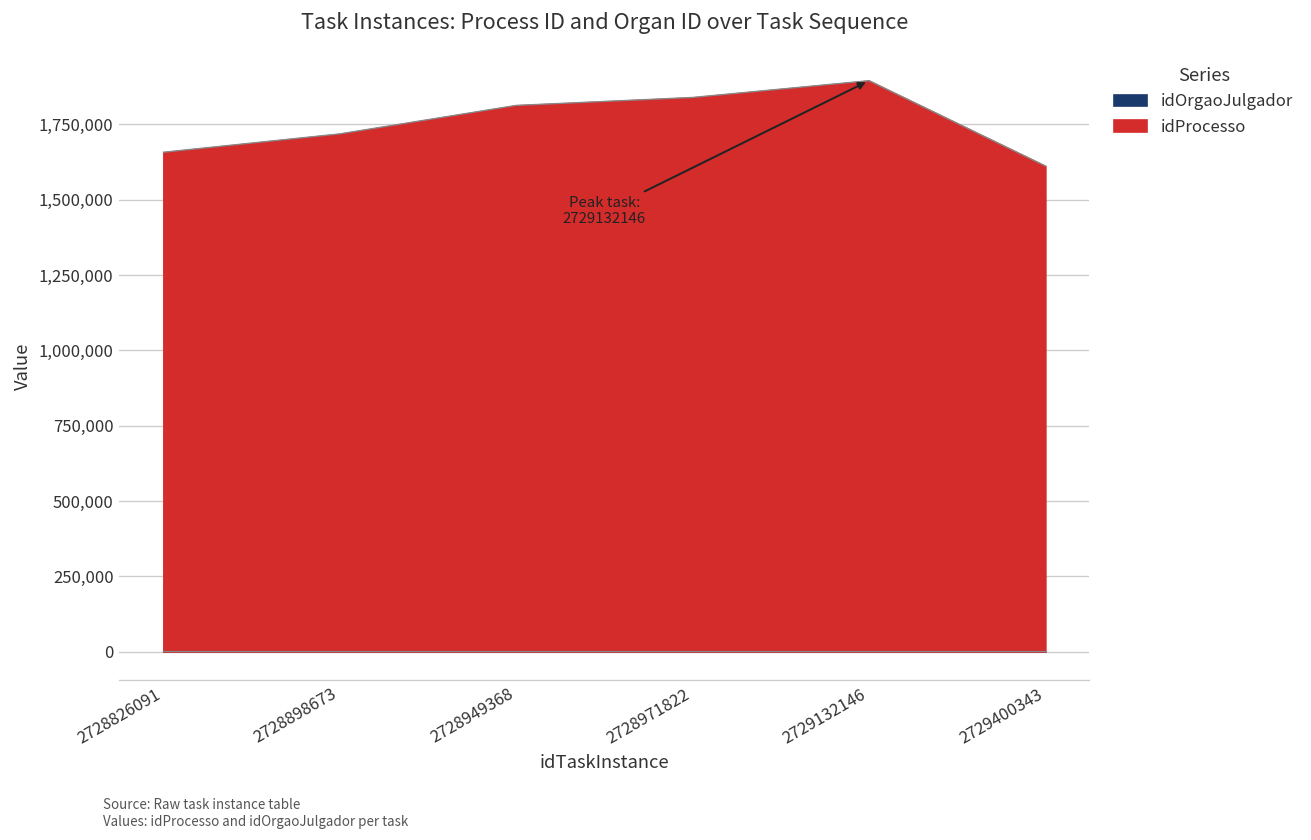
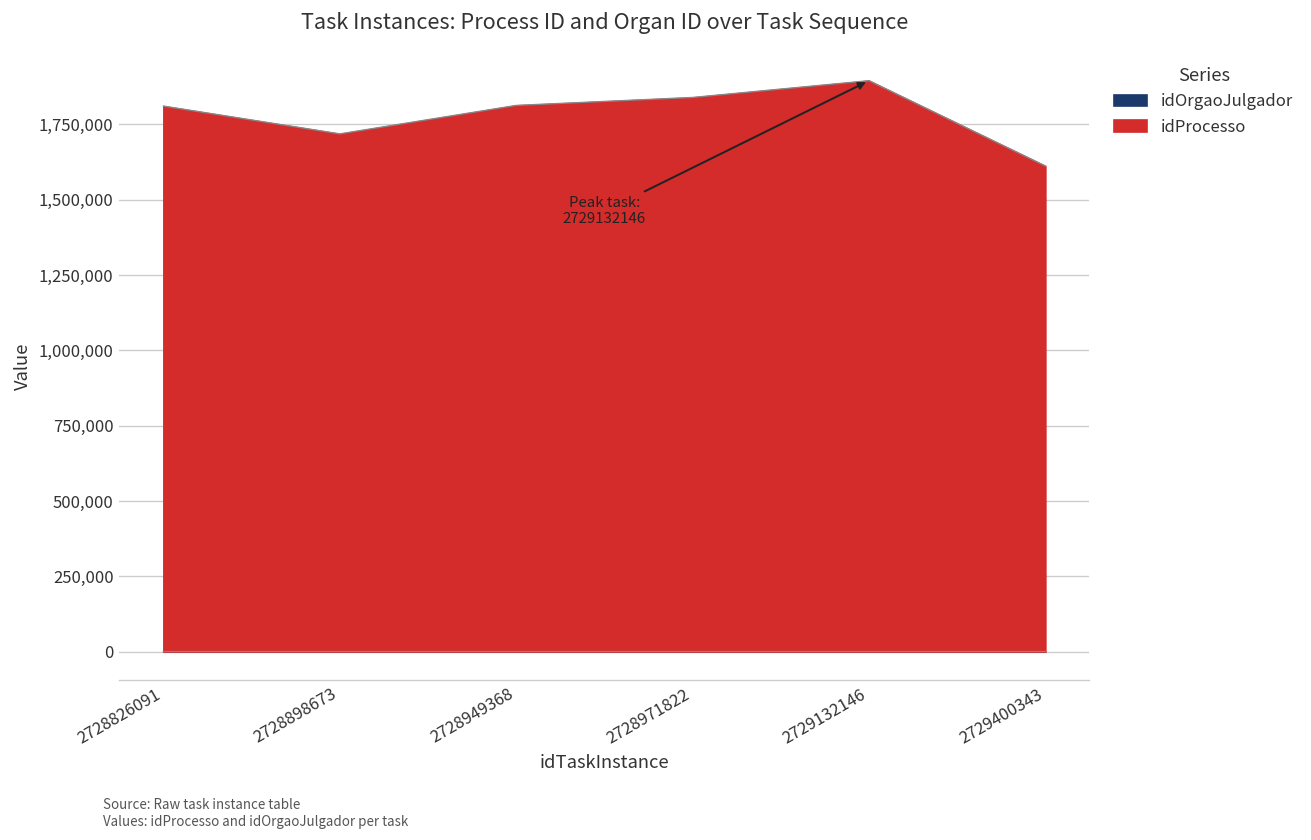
  {
    "idOrgaoJulgador": {
      "2728826091": "0",
      "2728898673": "0",
      "2728949368": "0",
      "2728971822": "0",
      "2729132146": "0",
      "2729400343": "0"
    },
    "idProcesso": {
-     "2728826091": "1,660,000",
+     "2728826091": "1,810,000",
      "2728898673": "1,720,000",
      "2728949368": "1,810,000",
      "2729132146": "1,900,000",
      "2729400343": "1,610,000"
    }
  }
